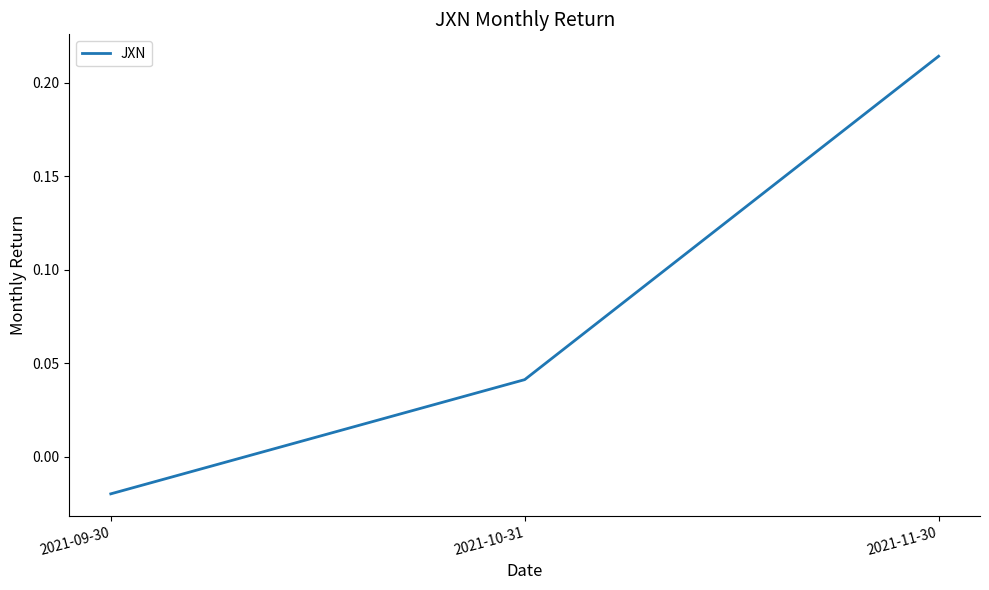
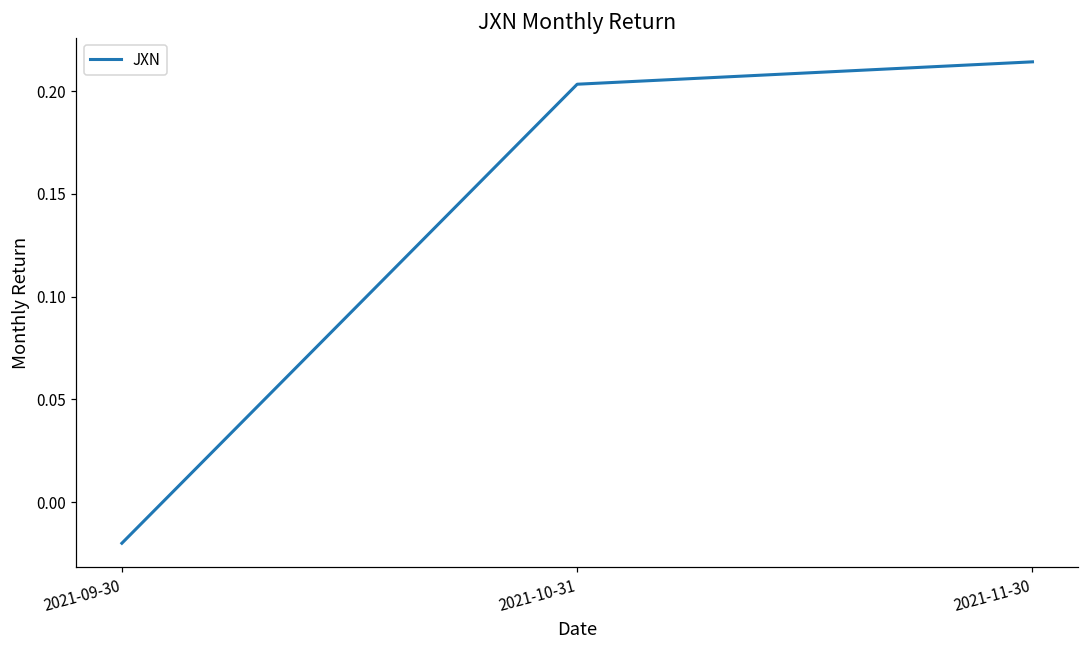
  {
    "2021-09-30": -0.020,
-   "2021-10-31": 0.041,
+   "2021-10-31": 0.203,
    "2021-11-30": 0.214
  }
